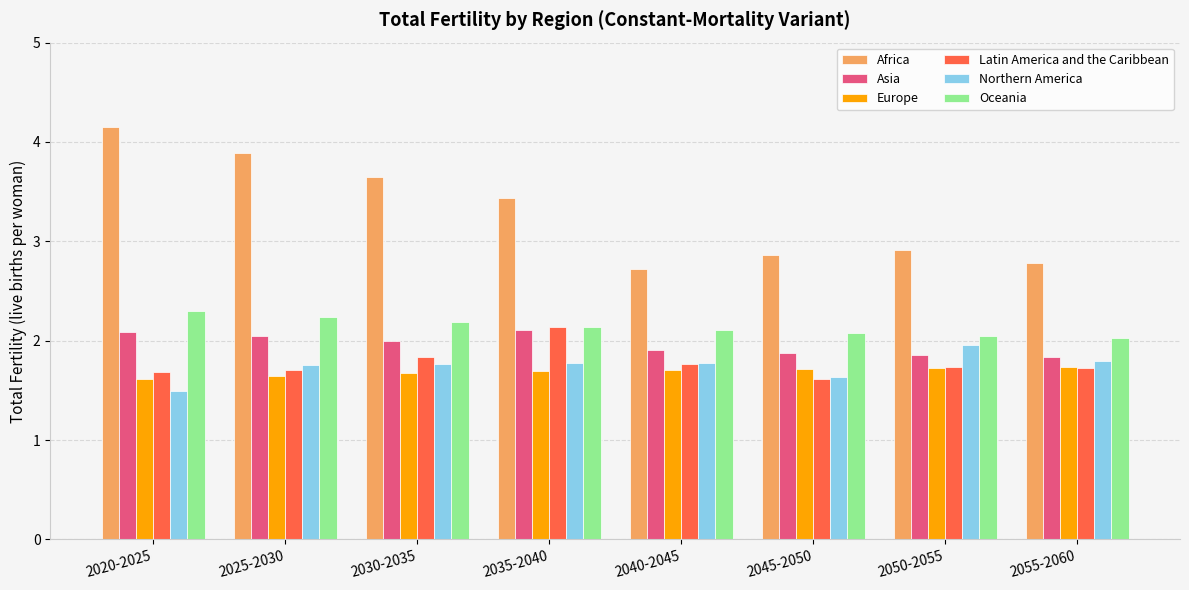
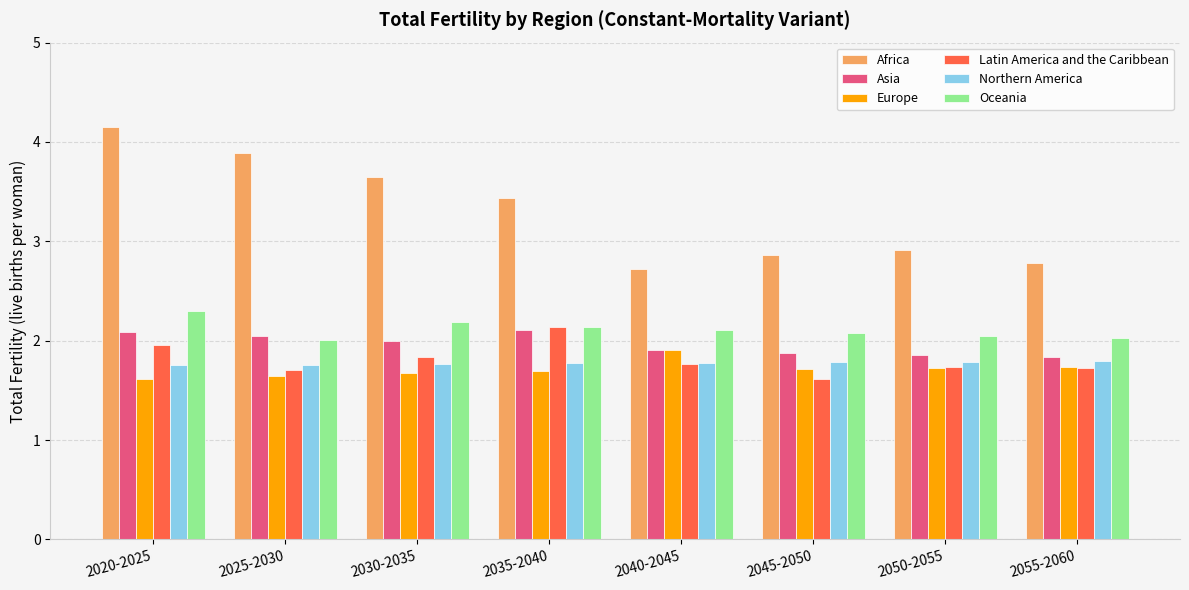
  {
    "Africa": {
      "2020-2025": 4.2,
      "2025-2030": 3.9,
      "2030-2035": 3.6,
      "2035-2040": 3.4,
      "2040-2045": 2.7,
      "2045-2050": 2.9,
      "2050-2055": 2.9,
      "2055-2060": 2.8
    },
    "Asia": {
      "2020-2025": 2.1,
      "2025-2030": 2.0,
      "2030-2035": 2.0,
      "2035-2040": 2.1,
      "2040-2045": 1.9,
      "2045-2050": 1.9,
      "2050-2055": 1.9,
      "2055-2060": 1.8
    },
    "Europe": {
      "2020-2025": 1.6,
      "2025-2030": 1.6,
      "2030-2035": 1.7,
      "2035-2040": 1.7,
-     "2040-2045": 1.7,
+     "2040-2045": 1.9,
      "2045-2050": 1.7,
      "2050-2055": 1.7,
      "2055-2060": 1.7
    },
    "Latin America and the Caribbean": {
-     "2020-2025": 1.7,
+     "2020-2025": 2.0,
      "2025-2030": 1.7,
      "2030-2035": 1.8,
      "2035-2040": 2.1,
      "2040-2045": 1.8,
      "2045-2050": 1.6,
      "2050-2055": 1.7,
      "2055-2060": 1.7
    },
    "Northern America": {
-     "2020-2025": 1.5,
+     "2020-2025": 1.8,
      "2025-2030": 1.8,
      "2030-2035": 1.8,
      "2035-2040": 1.8,
      "2040-2045": 1.8,
-     "2045-2050": 1.6,
-     "2050-2055": 2.0,
+     "2045-2050": 1.8,
+     "2050-2055": 1.8,
      "2055-2060": 1.8
    },
    "Oceania": {
      "2020-2025": 2.3,
-     "2025-2030": 2.2,
+     "2025-2030": 2.0,
      "2030-2035": 2.2,
      "2035-2040": 2.1,
      "2040-2045": 2.1,
      "2045-2050": 2.1,
      "2050-2055": 2.0,
      "2055-2060": 2.0
    }
  }
